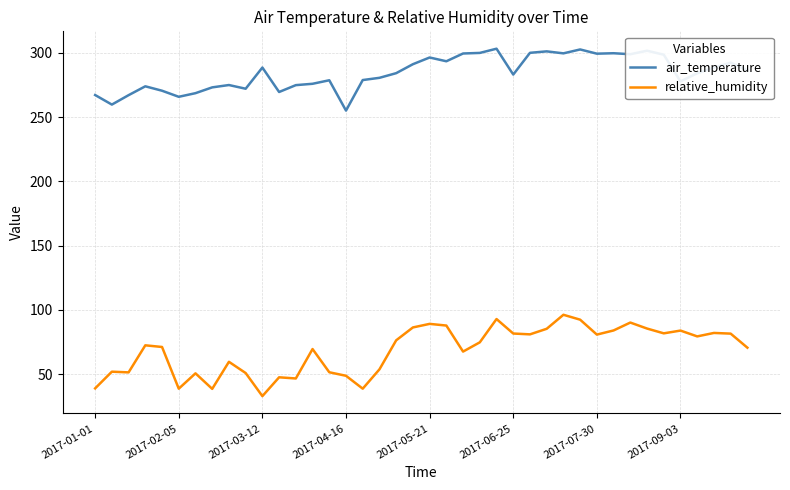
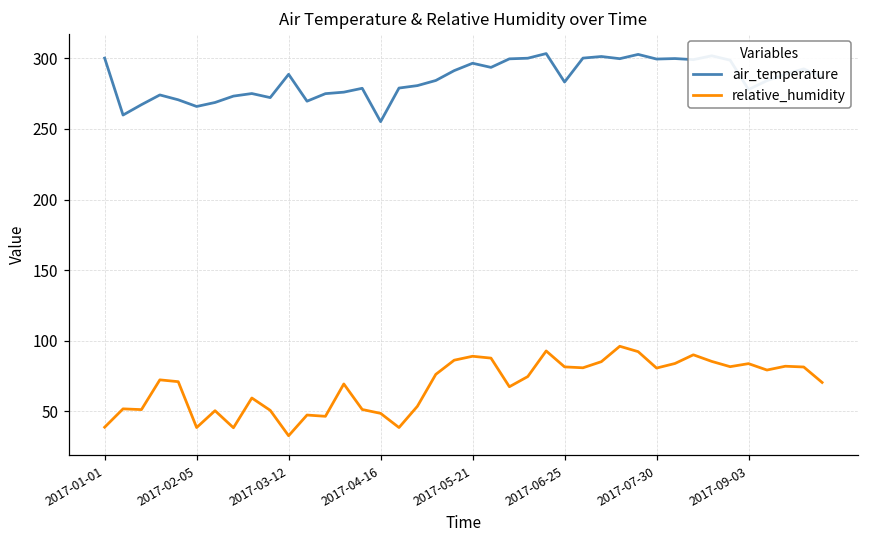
  {
    "air_temperature": {
-     "2017-01-01": 267,
+     "2017-01-01": 300,
      "2017-02-05": 266,
      "2017-03-12": 289,
      "2017-04-16": 255,
      "2017-05-21": 296,
      "2017-06-25": 283,
      "2017-07-30": 299
    },
    "relative_humidity": {
      "2017-01-01": 39,
      "2017-02-05": 39,
      "2017-03-12": 33,
      "2017-04-16": 49,
      "2017-05-21": 89,
      "2017-06-25": 82,
      "2017-07-30": 81,
      "2017-09-03": 84
    }
  }
